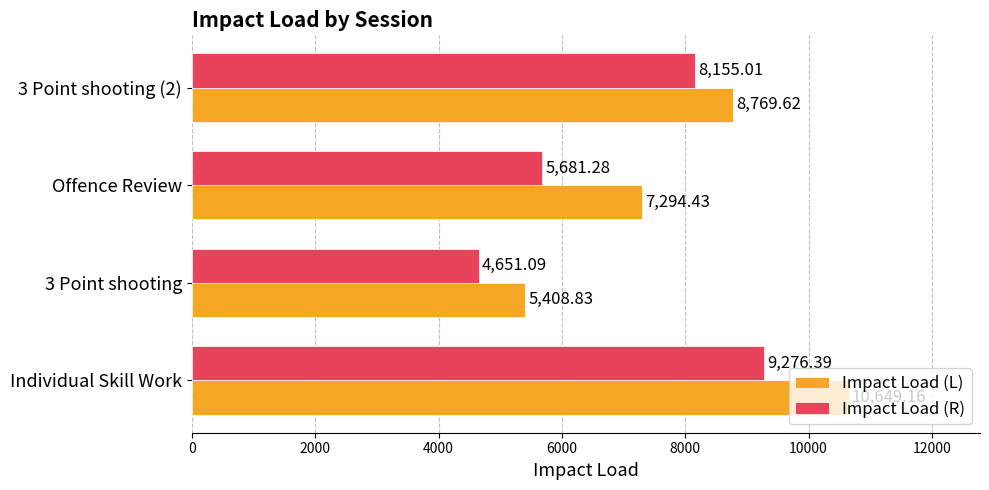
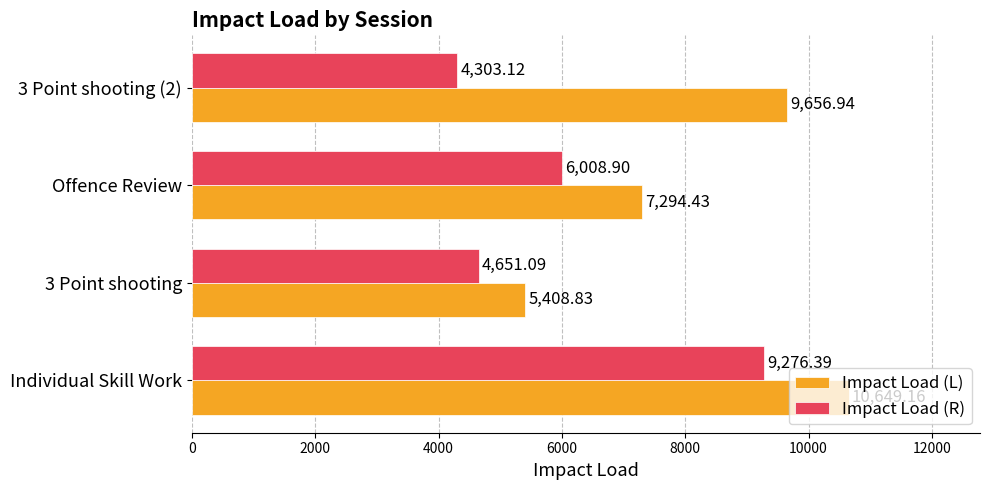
  {
    "Impact Load (L)": {
-     "3 Point shooting (2)": "8,769.62",
+     "3 Point shooting (2)": "9,656.94",
      "Offence Review": "7,294.43",
      "3 Point shooting": "5,408.83"
    },
    "Impact Load (R)": {
-     "3 Point shooting (2)": "8,155.01",
-     "Offence Review": "5,681.28",
+     "3 Point shooting (2)": "4,303.12",
+     "Offence Review": "6,008.90",
      "3 Point shooting": "4,651.09"
    }
  }
